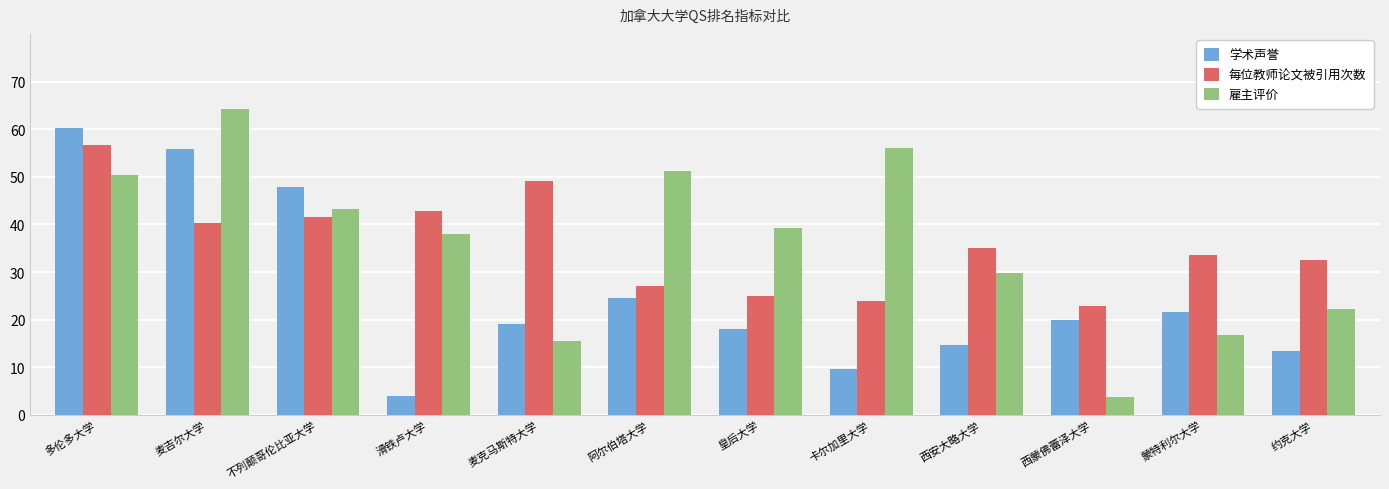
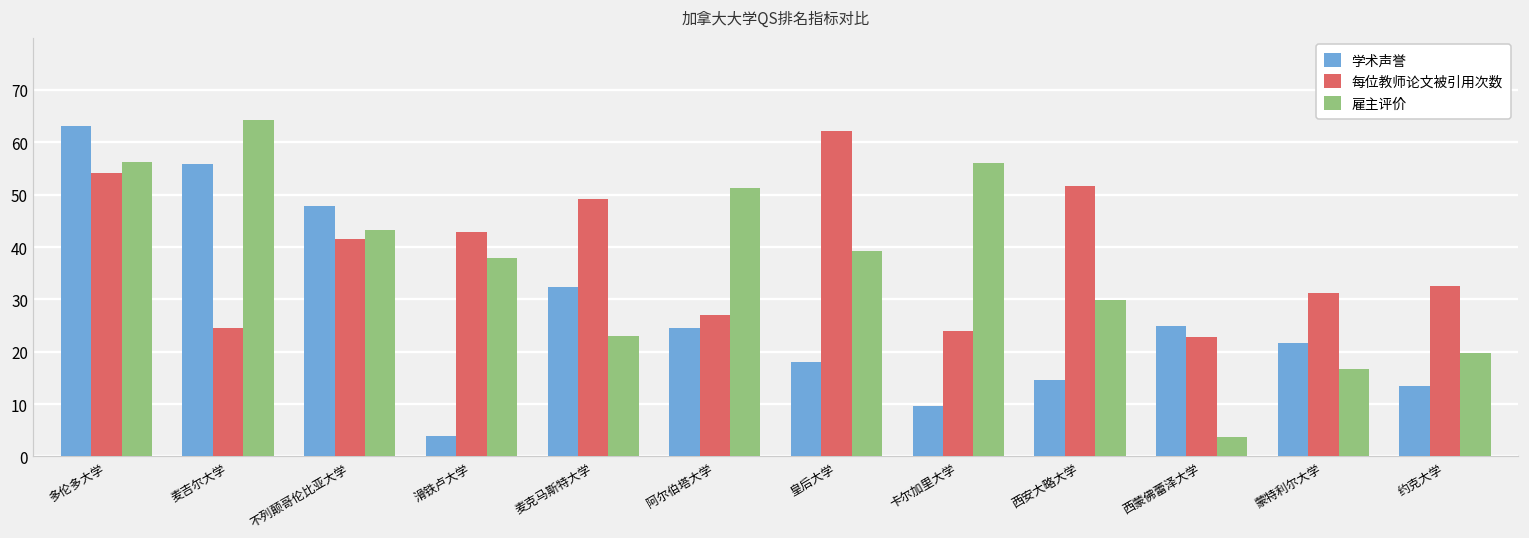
  {
    "学术声誉": {
-     "多伦多大学": 60,
+     "多伦多大学": 63,
      "麦吉尔大学": 56,
      "不列颠哥伦比亚大学": 48,
      "滑铁卢大学": 4,
-     "麦克马斯特大学": 19,
+     "麦克马斯特大学": 32,
      "阿尔伯塔大学": 25,
      "皇后大学": 18,
      "卡尔加里大学": 10,
      "西安大略大学": 15,
-     "西蒙佛蕾泽大学": 20,
+     "西蒙佛蕾泽大学": 25,
      "蒙特利尔大学": 22,
      "约克大学": 14
    },
    "每位教师论文被引用次数": {
-     "多伦多大学": 57,
-     "麦吉尔大学": 40,
+     "多伦多大学": 54,
+     "麦吉尔大学": 25,
      "不列颠哥伦比亚大学": 42,
      "滑铁卢大学": 43,
      "麦克马斯特大学": 49,
      "阿尔伯塔大学": 27,
-     "皇后大学": 25,
+     "皇后大学": 62,
      "卡尔加里大学": 24,
-     "西安大略大学": 35,
+     "西安大略大学": 52,
      "西蒙佛蕾泽大学": 23,
-     "蒙特利尔大学": 34,
+     "蒙特利尔大学": 31,
      "约克大学": 33
    },
    "雇主评价": {
-     "多伦多大学": 51,
+     "多伦多大学": 56,
      "麦吉尔大学": 64,
      "不列颠哥伦比亚大学": 43,
      "滑铁卢大学": 38,
-     "麦克马斯特大学": 16,
+     "麦克马斯特大学": 23,
      "阿尔伯塔大学": 51,
      "皇后大学": 39,
      "卡尔加里大学": 56,
      "西安大略大学": 30,
      "西蒙佛蕾泽大学": 4,
      "蒙特利尔大学": 17,
-     "约克大学": 22
+     "约克大学": 20
    }
  }
